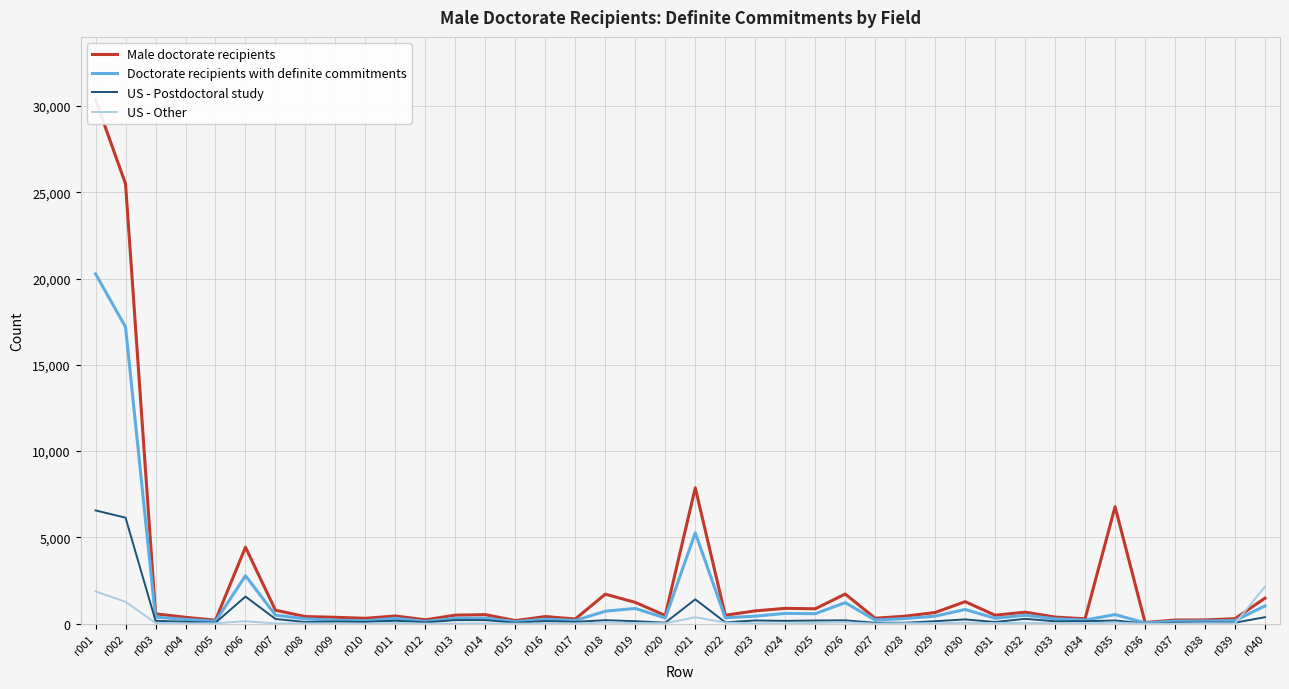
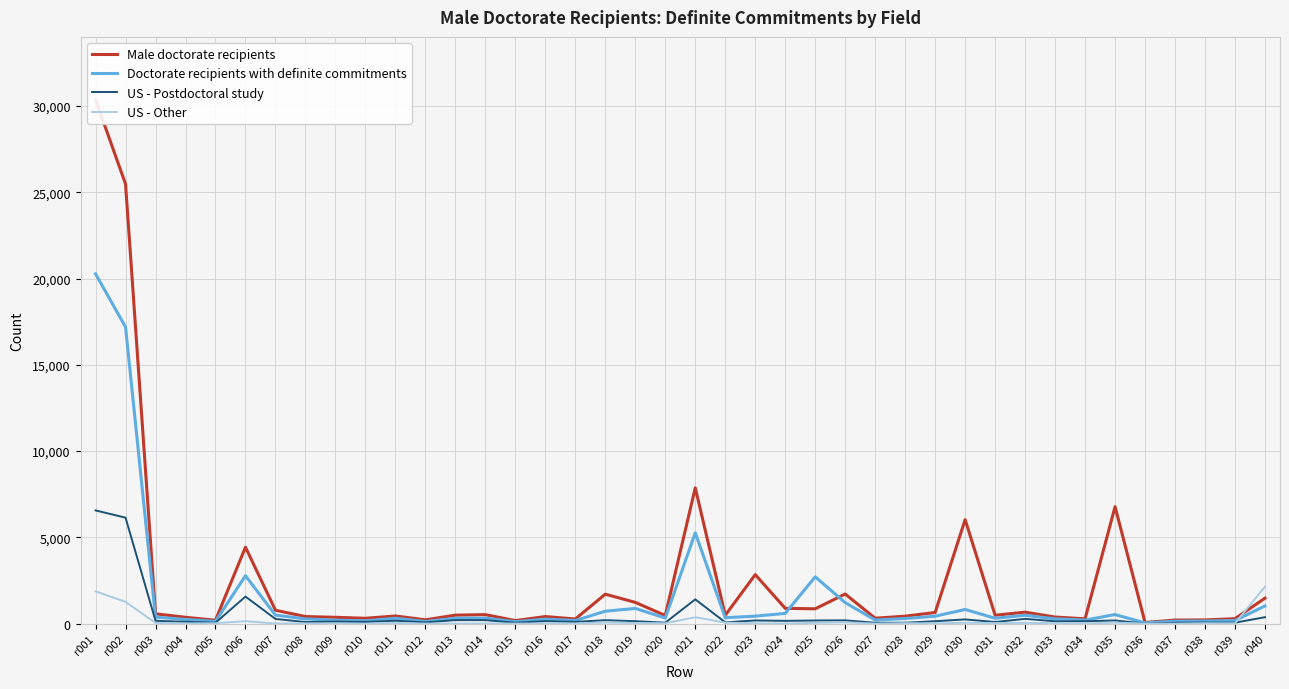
  {
    "Male doctorate recipients": {
      "r002": "25,500",
      "r003": "600",
      "r006": "4,400",
      "r007": "800",
      "r009": "400",
      "r010": "300",
      "r013": "500",
      "r014": "500",
      "r016": "400",
      "r018": "1,700",
      "r019": "1,200",
      "r021": "7,900",
-     "r023": "700",
+     "r023": "2,800",
      "r024": "900",
      "r025": "900",
      "r026": "1,700",
      "r029": "600",
-     "r030": "1,300",
+     "r030": "6,000",
      "r031": "500",
      "r032": "700",
      "r035": "6,800",
      "r040": "1,500"
    },
    "Doctorate recipients with definite commitments": {
      "r001": "20,300",
      "r002": "17,200",
      "r003": "400",
      "r006": "2,800",
      "r007": "500",
      "r018": "700",
      "r019": "900",
      "r021": "5,300",
      "r023": "400",
      "r024": "600",
-     "r025": "600",
+     "r025": "2,700",
      "r026": "1,200",
      "r029": "400",
      "r030": "800",
      "r031": "300",
      "r032": "500",
      "r035": "500",
      "r040": "1,000"
    },
    "US - Postdoctoral study": {
      "r001": "6,600",
      "r002": "6,100",
      "r006": "1,600",
      "r007": "300",
      "r021": "1,400",
      "r023": "200",
      "r024": "200",
      "r030": "200",
      "r032": "300",
      "r040": "400"
    },
    "US - Other": {
      "r001": "1,900",
      "r002": "1,300",
      "r006": "100",
      "r007": "0",
      "r013": "0",
      "r014": "0",
      "r021": "400",
      "r023": "0",
      "r024": "0",
      "r030": "100",
      "r032": "0",
      "r040": "2,100"
    }
  }
